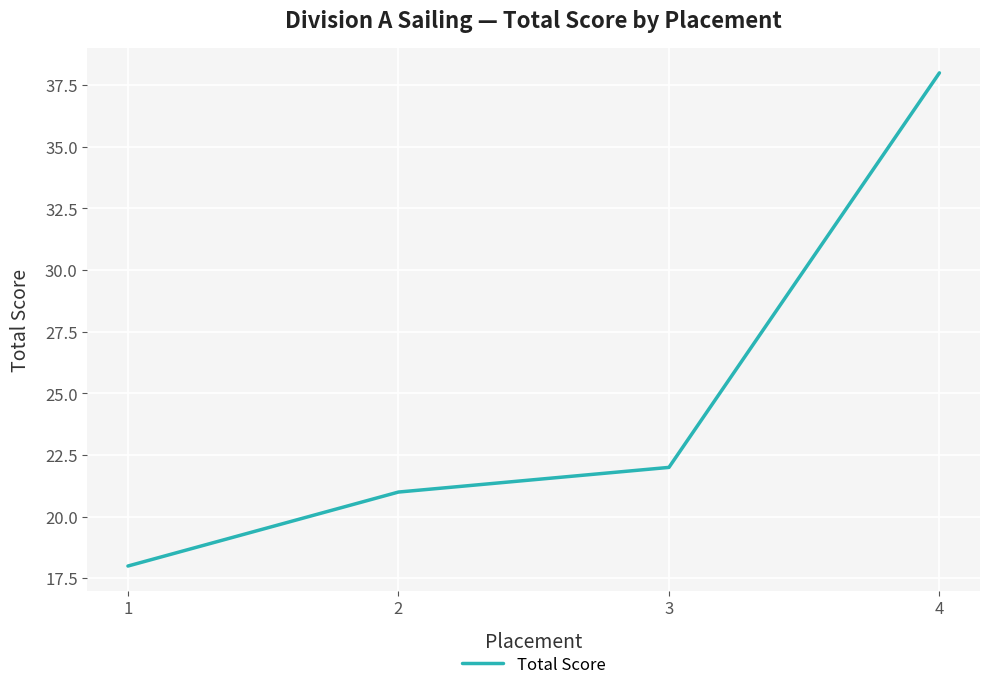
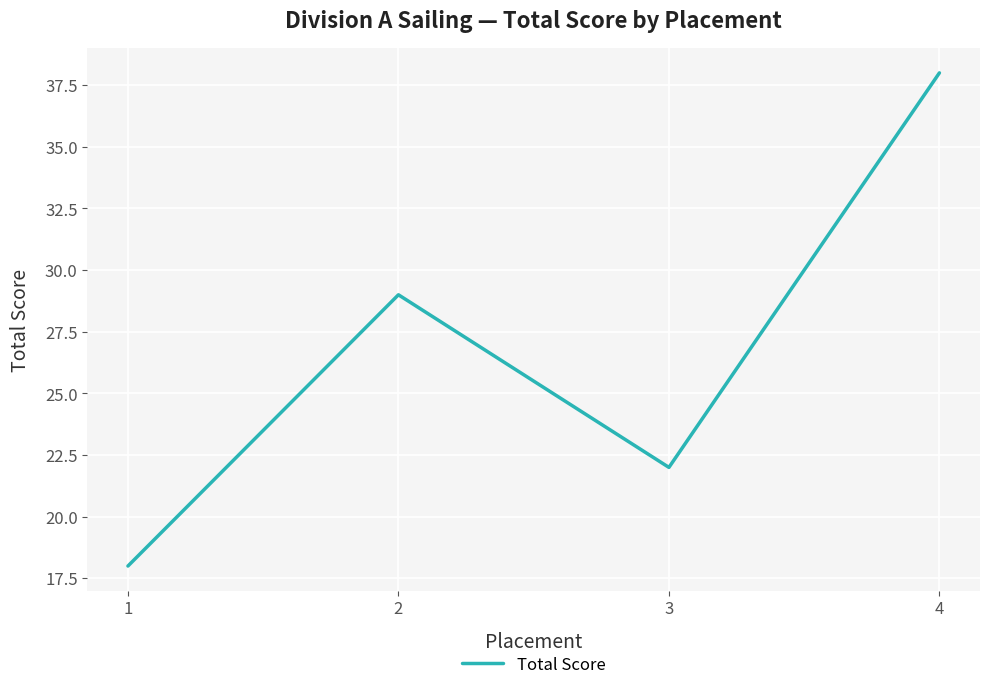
  {
    "1": 18,
-   "2": 21,
+   "2": 29,
    "3": 22,
    "4": 38
  }
